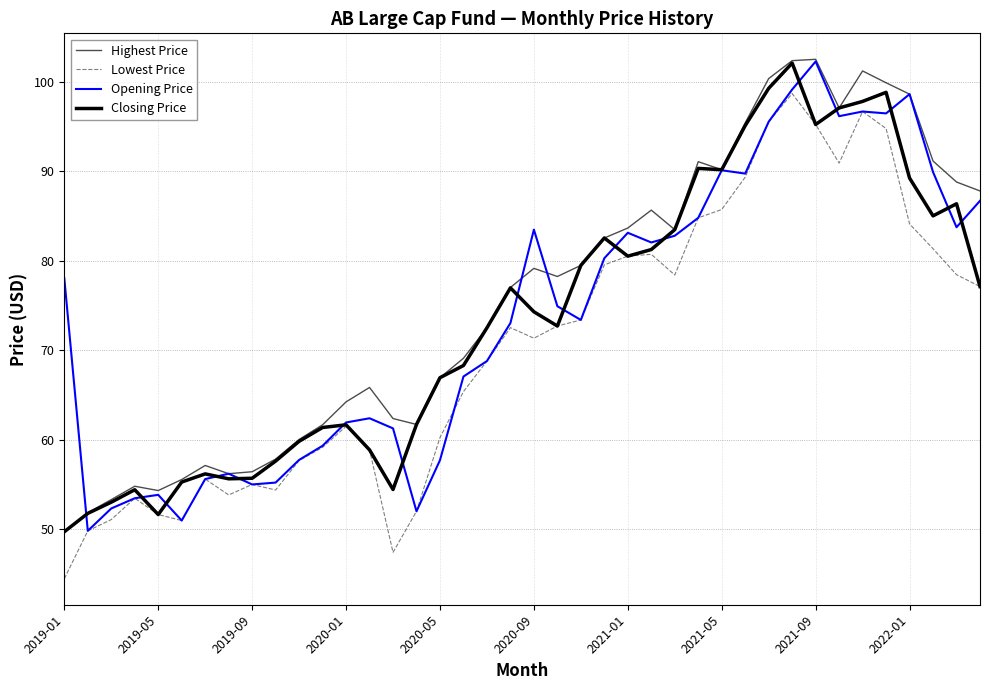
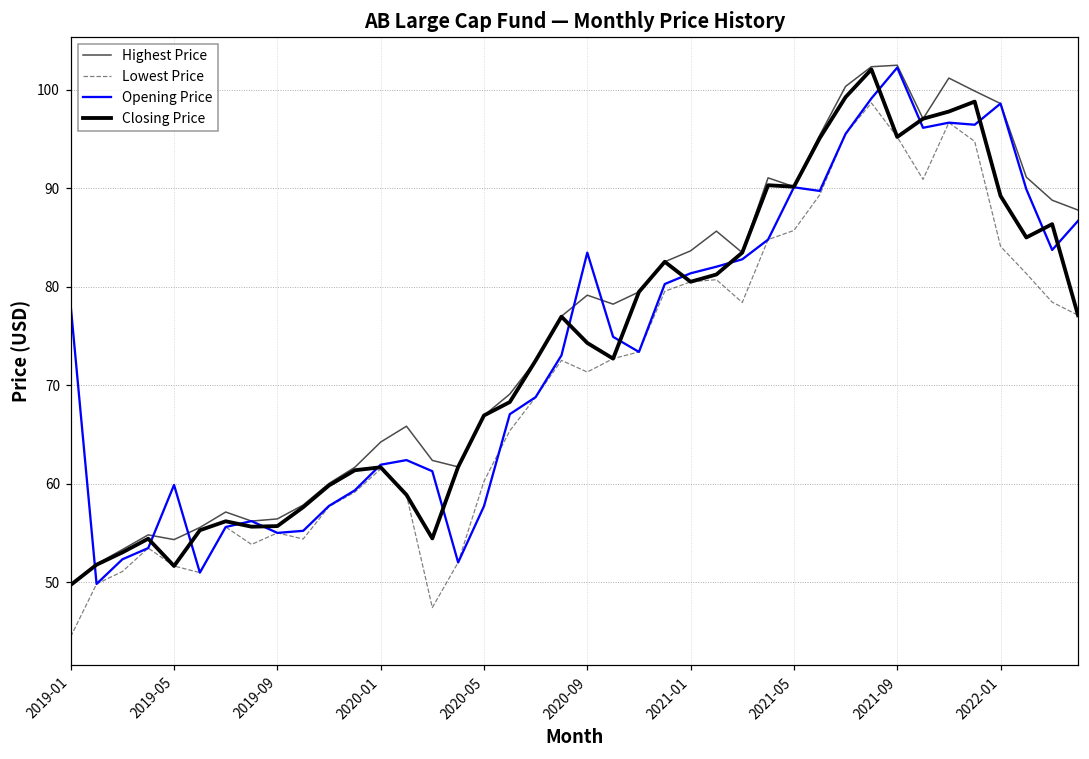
  {
    "Opening Price": {
      "2019-01": 78,
-     "2019-05": 54,
+     "2019-05": 60,
      "2020-05": 58,
      "2020-09": 83,
-     "2021-01": 83
+     "2021-01": 81
    }
  }
